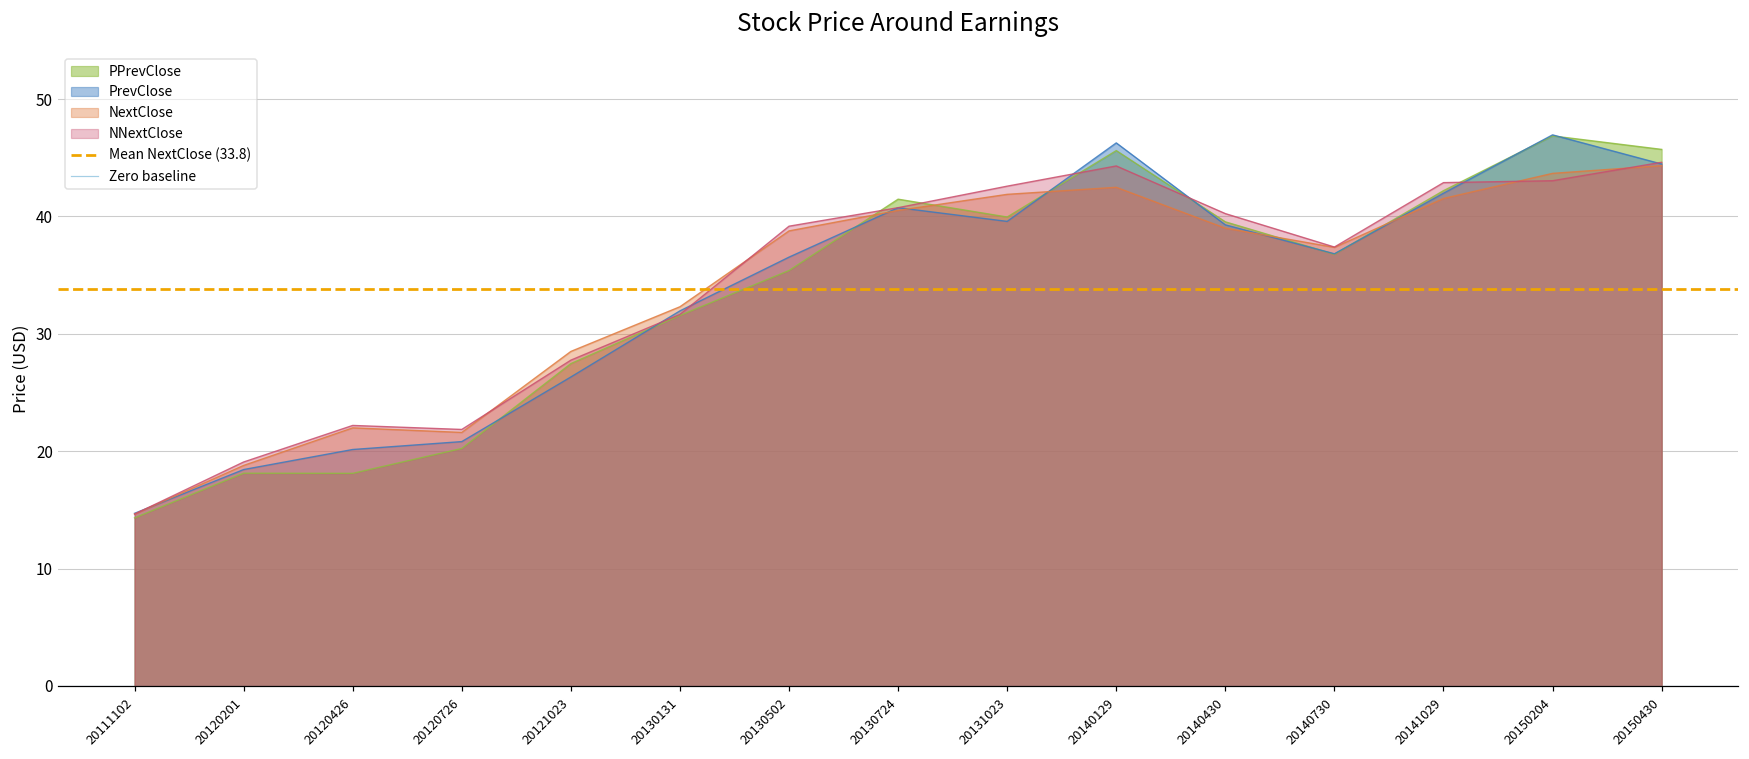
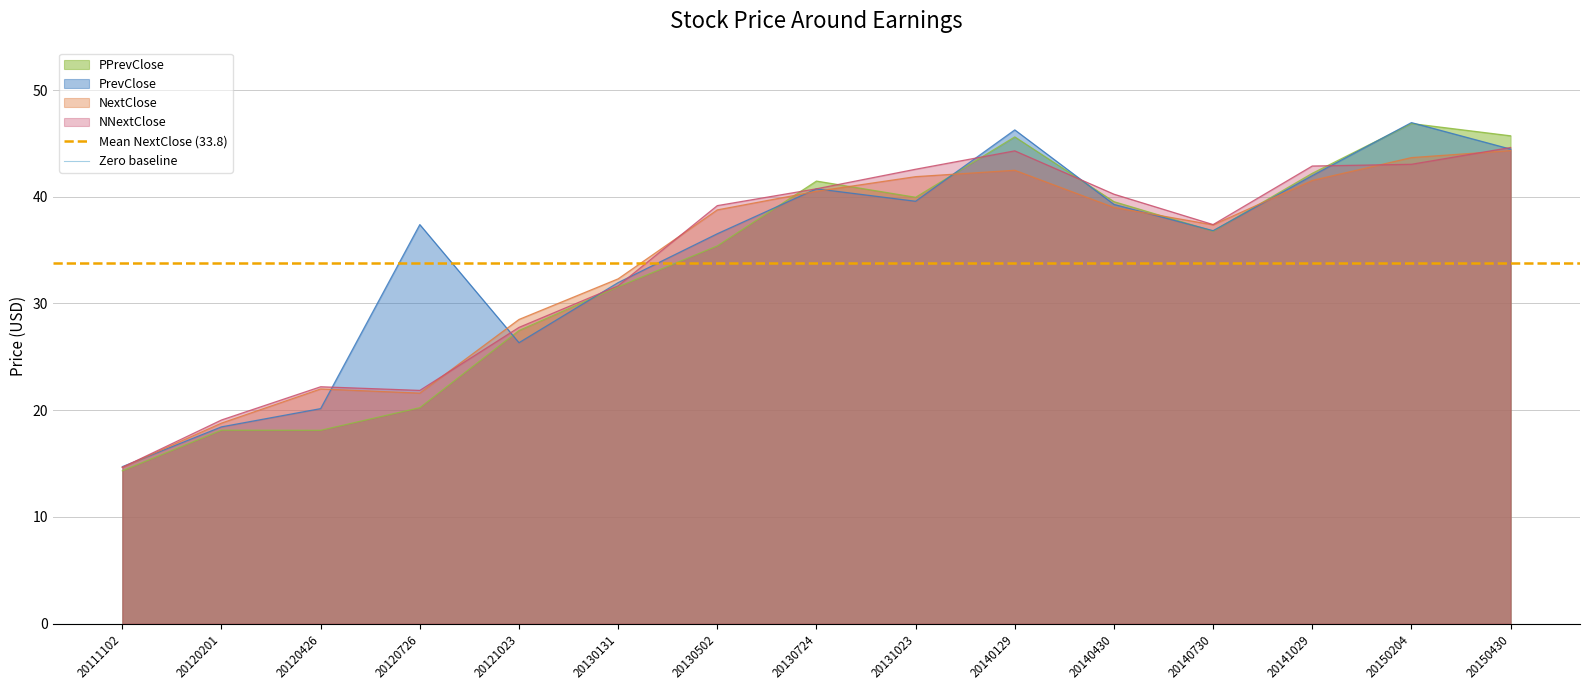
  {
    "PPrevClose": {
      "20111102": 14.3,
      "20120201": 18.1,
      "20120426": 18.1,
      "20120726": 20.2,
      "20121023": 27.5,
      "20130502": 35.4,
      "20130724": 41.5,
      "20131023": 40.0,
      "20140129": 45.6,
      "20140430": 39.5,
      "20150430": 45.7
    },
    "PrevClose": {
      "20120201": 18.4,
      "20120426": 20.1,
-     "20120726": 20.8,
+     "20120726": 37.4,
      "20121023": 26.3,
      "20130131": 32.0,
      "20130502": 36.5,
      "20131023": 39.6,
      "20140129": 46.3,
      "20140430": 39.3
    }
  }
